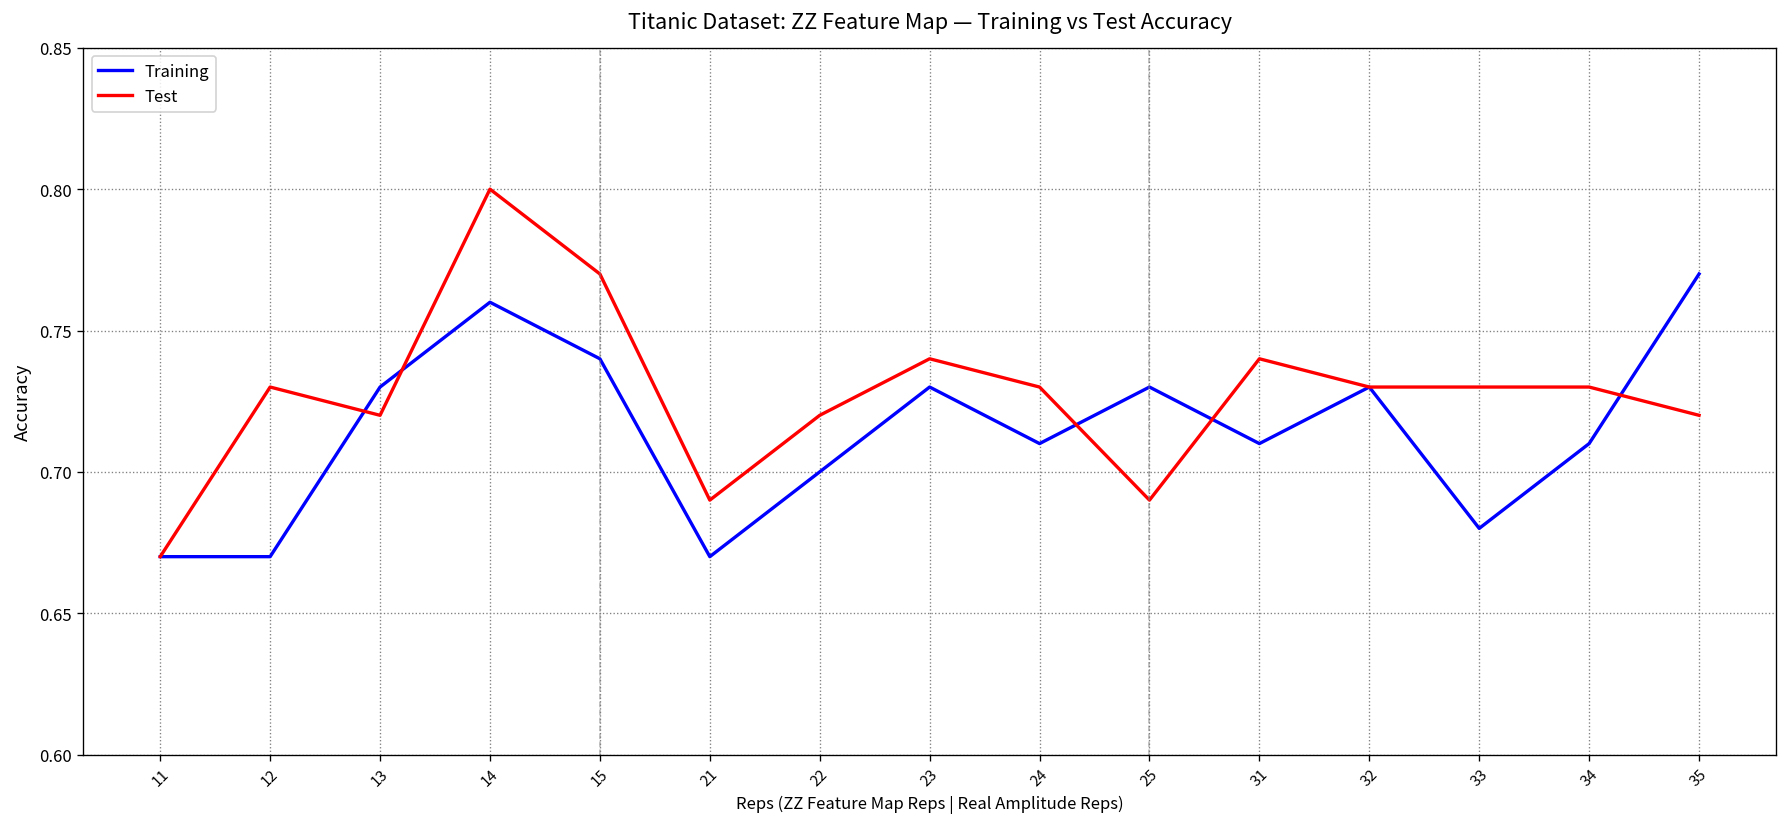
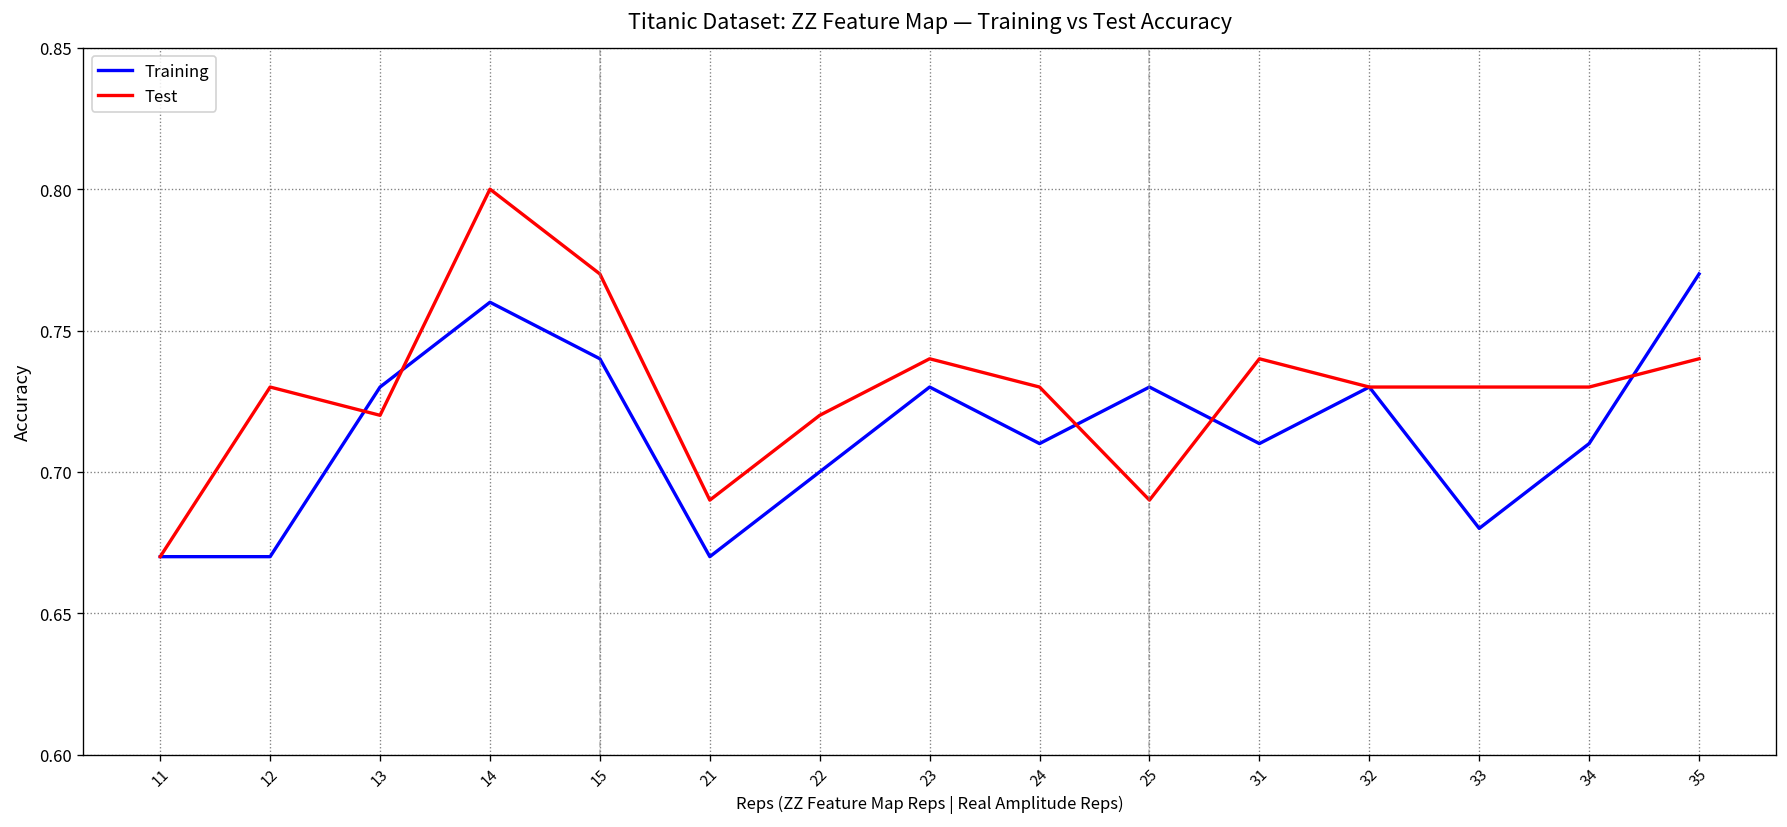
  {
    "Training": {
      "12": 0.67,
      "13": 0.73,
      "14": 0.76,
      "15": 0.74,
      "21": 0.67,
      "22": 0.70,
      "23": 0.73,
      "24": 0.71,
      "25": 0.73,
      "31": 0.71,
      "33": 0.68,
      "34": 0.71,
      "35": 0.77
    },
    "Test": {
      "12": 0.73,
      "13": 0.72,
      "14": 0.80,
      "15": 0.77,
      "21": 0.69,
      "22": 0.72,
      "23": 0.74,
      "24": 0.73,
      "25": 0.69,
      "31": 0.74,
      "33": 0.73,
      "34": 0.73,
-     "35": 0.72
+     "35": 0.74
    }
  }
